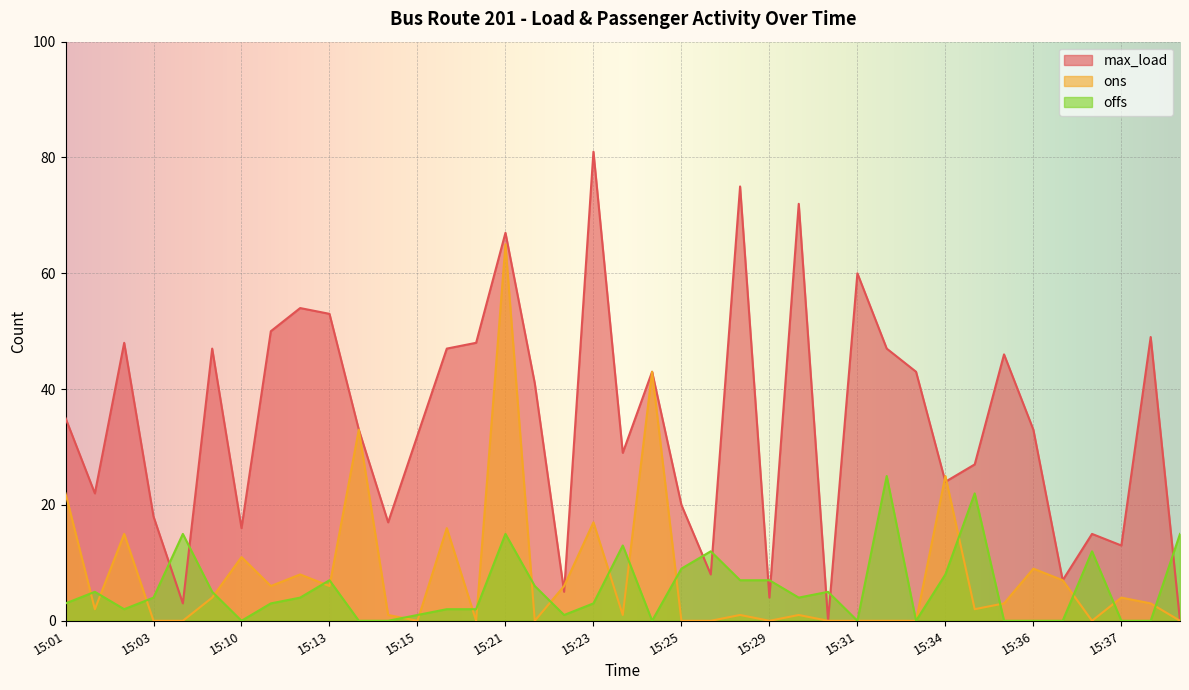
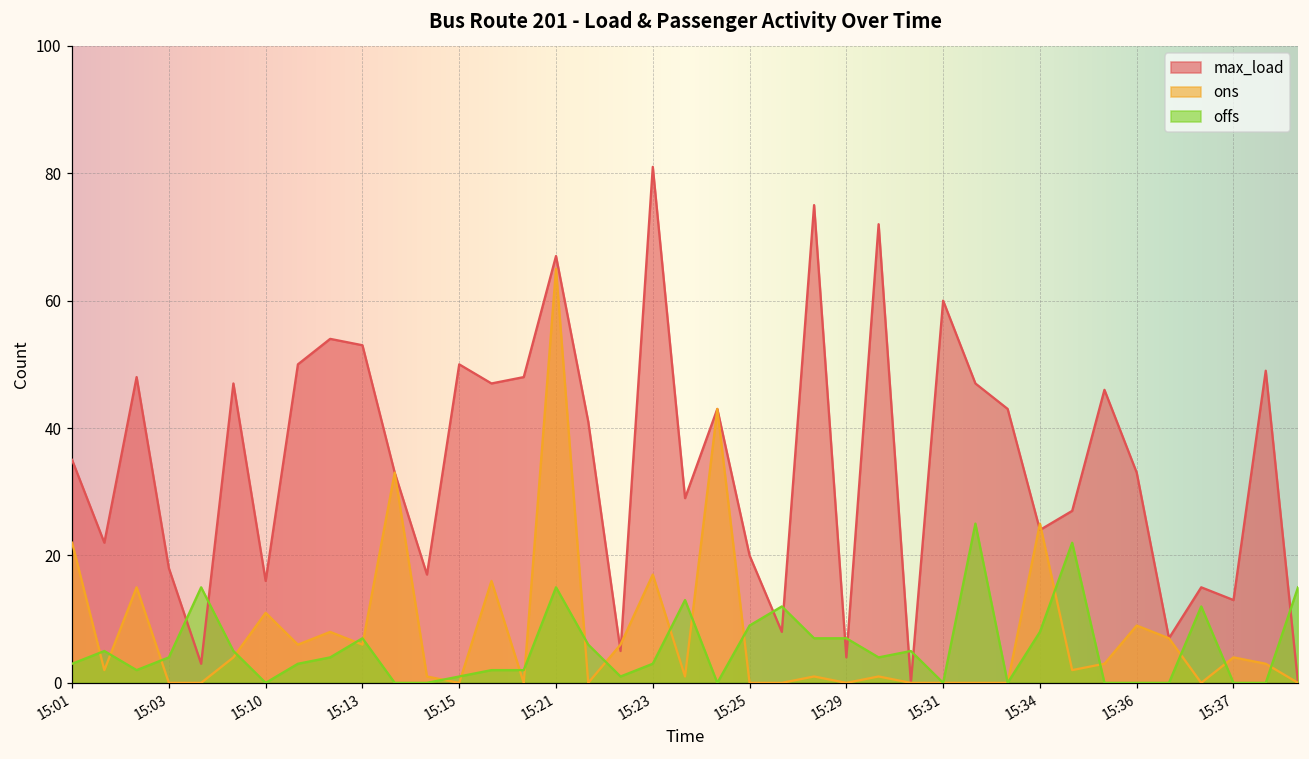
  {
    "max_load": {
      "15:10": 16,
-     "15:15": 32,
+     "15:15": 50,
      "15:29": 4,
      "15:31": 60
    },
    "ons": {
      "15:10": 11,
      "15:15": 0,
      "15:29": 0
    },
    "offs": {
      "15:10": 0,
      "15:15": 1,
      "15:29": 7
    }
  }
